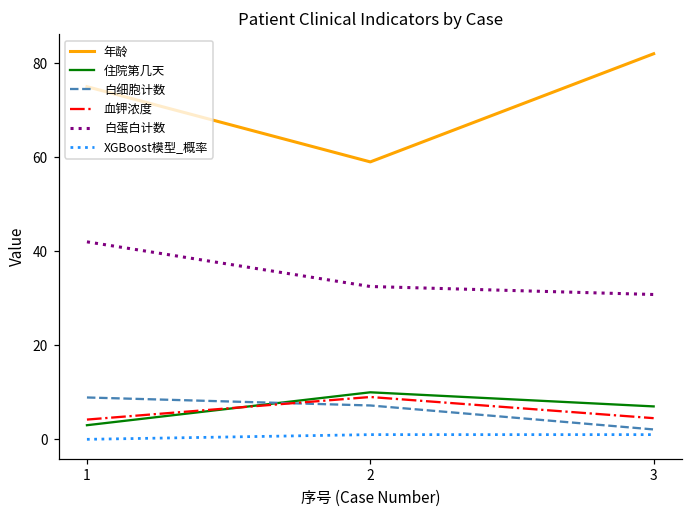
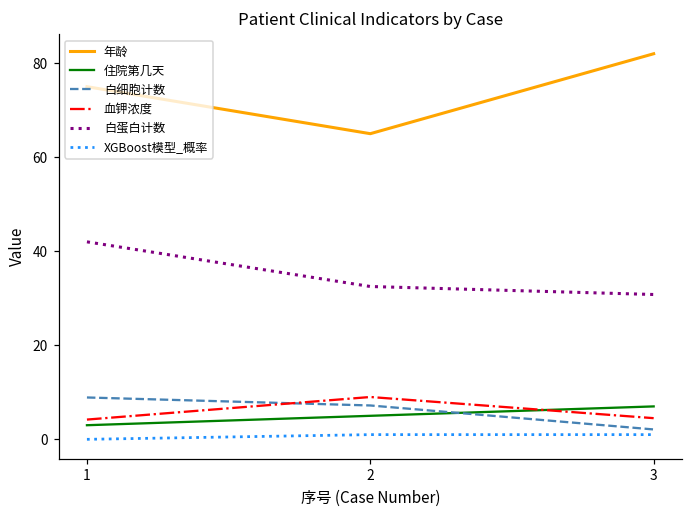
  {
    "年龄": {
-     "2": 59,
+     "2": 65,
      "3": 82
    },
    "住院第几天": {
      "1": 3,
-     "2": 10,
+     "2": 5,
      "3": 7
    },
    "白细胞计数": {
      "1": 9,
      "2": 7,
      "3": 2
    },
    "血钾浓度": {
      "1": 4,
      "2": 9,
      "3": 5
    },
    "白蛋白计数": {
      "1": 42,
      "2": 33,
      "3": 31
    },
    "XGBoost模型_概率": {
      "1": 0,
      "2": 1,
      "3": 1
    }
  }
